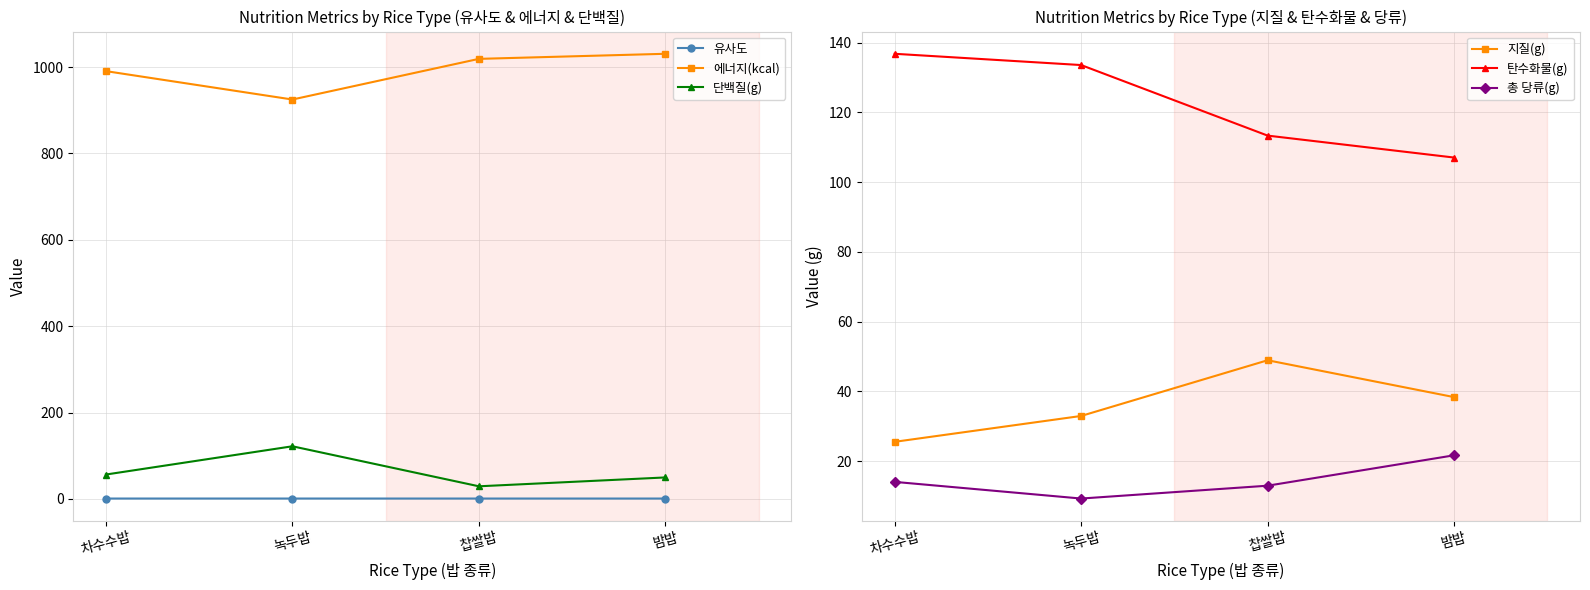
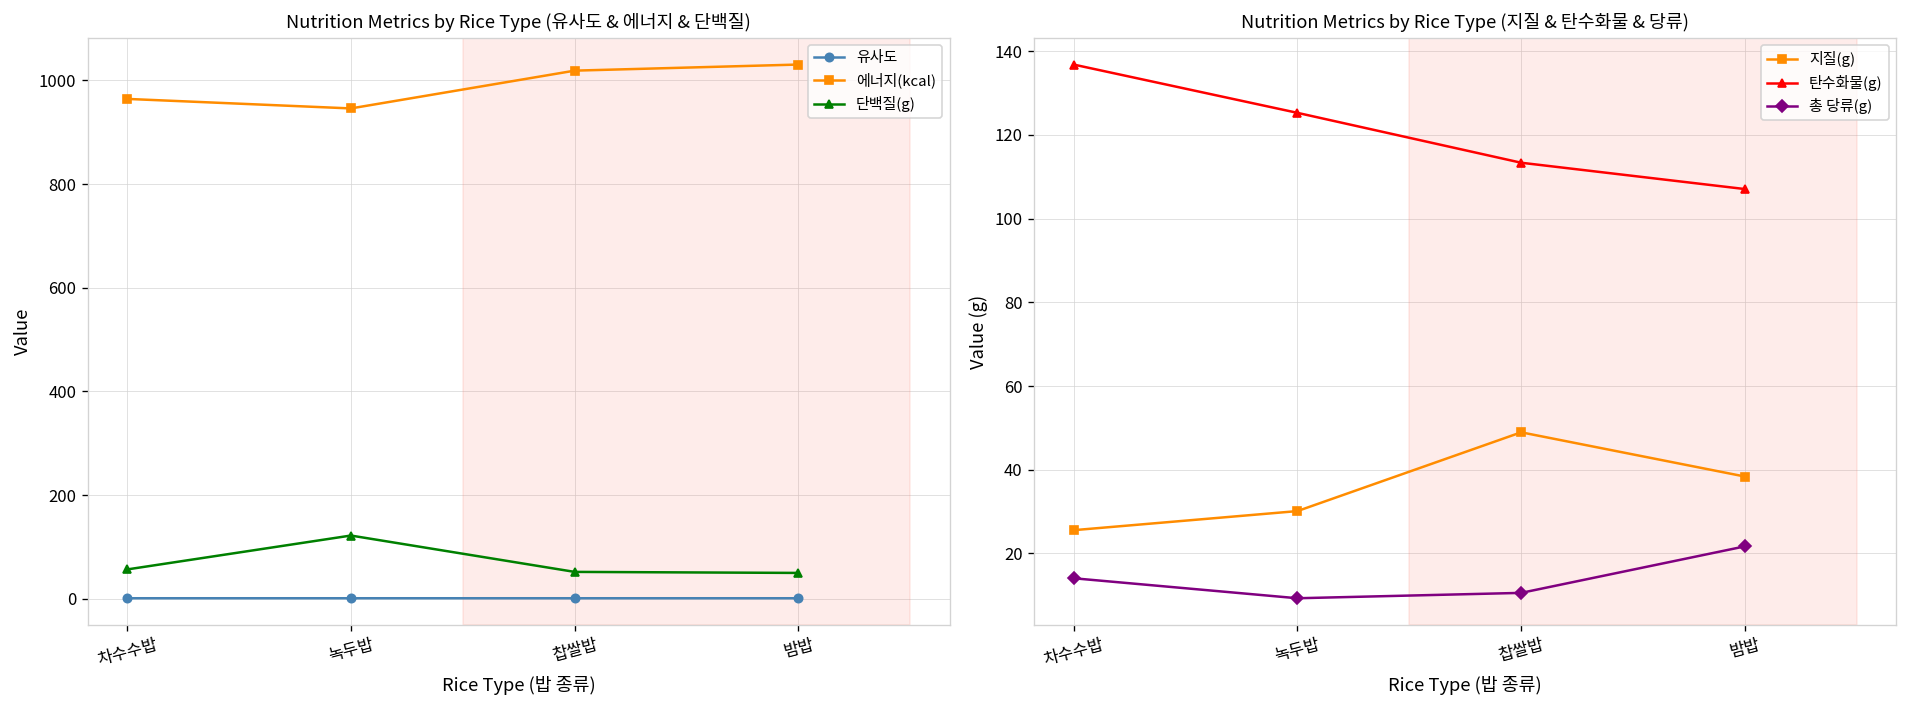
  {
    "Nutrition Metrics by Rice Type (유사도 & 에너지 & 단백질)": {
      "유사도": {
        "차수수밥": 0,
        "녹두밥": 0,
        "찹쌀밥": 0,
        "밤밥": 0
      },
      "에너지(kcal)": {
-       "차수수밥": 990,
-       "녹두밥": 920,
+       "차수수밥": 960,
+       "녹두밥": 950,
        "찹쌀밥": 1020,
        "밤밥": 1030
      },
      "단백질(g)": {
        "차수수밥": 60,
        "녹두밥": 120,
-       "찹쌀밥": 30,
+       "찹쌀밥": 50,
        "밤밥": 50
      }
    },
    "Nutrition Metrics by Rice Type (지질 & 탄수화물 & 당류)": {
      "지질(g)": {
        "차수수밥": 26,
-       "녹두밥": 33,
+       "녹두밥": 30,
        "찹쌀밥": 49,
        "밤밥": 38
      },
      "탄수화물(g)": {
        "차수수밥": 137,
-       "녹두밥": 134,
+       "녹두밥": 125,
        "찹쌀밥": 113,
        "밤밥": 107
      },
      "총 당류(g)": {
        "차수수밥": 14,
        "녹두밥": 9,
-       "찹쌀밥": 13,
+       "찹쌀밥": 11,
        "밤밥": 22
      }
    }
  }
